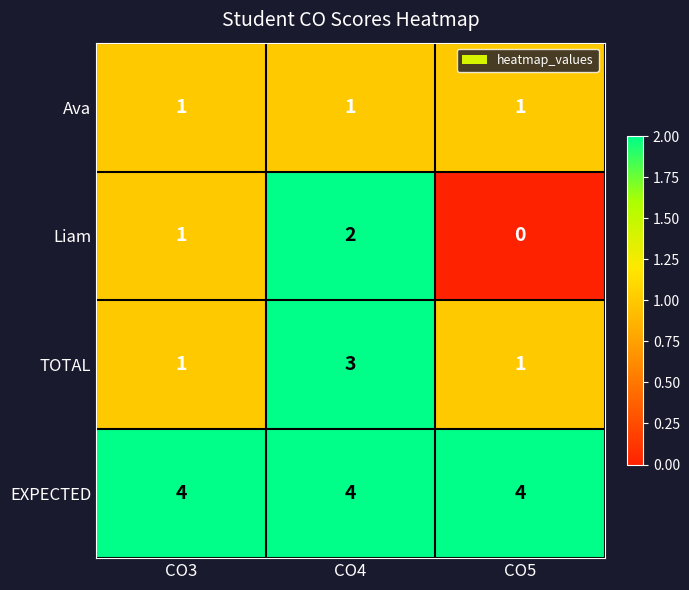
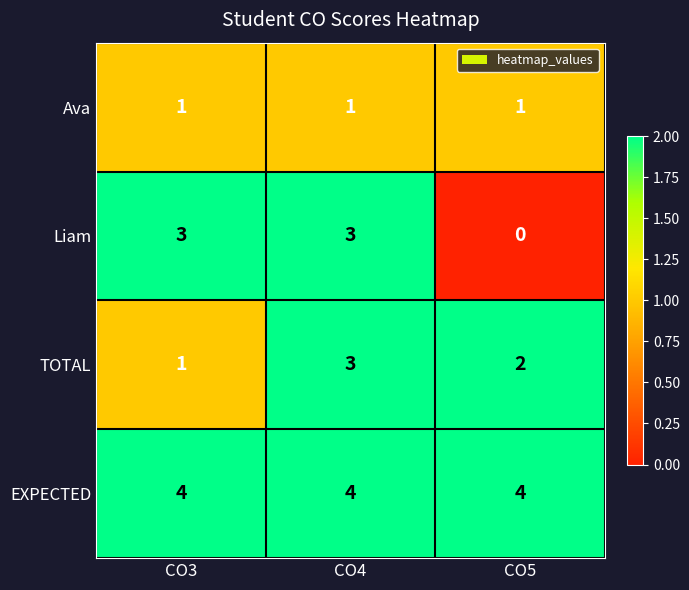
  {
    "Ava": {
      "CO3": 1,
      "CO4": 1,
      "CO5": 1
    },
    "Liam": {
-     "CO3": 1,
-     "CO4": 2,
+     "CO3": 3,
+     "CO4": 3,
      "CO5": 0
    },
    "TOTAL": {
      "CO3": 1,
      "CO4": 3,
-     "CO5": 1
+     "CO5": 2
    },
    "EXPECTED": {
      "CO3": 4,
      "CO4": 4,
      "CO5": 4
    }
  }
